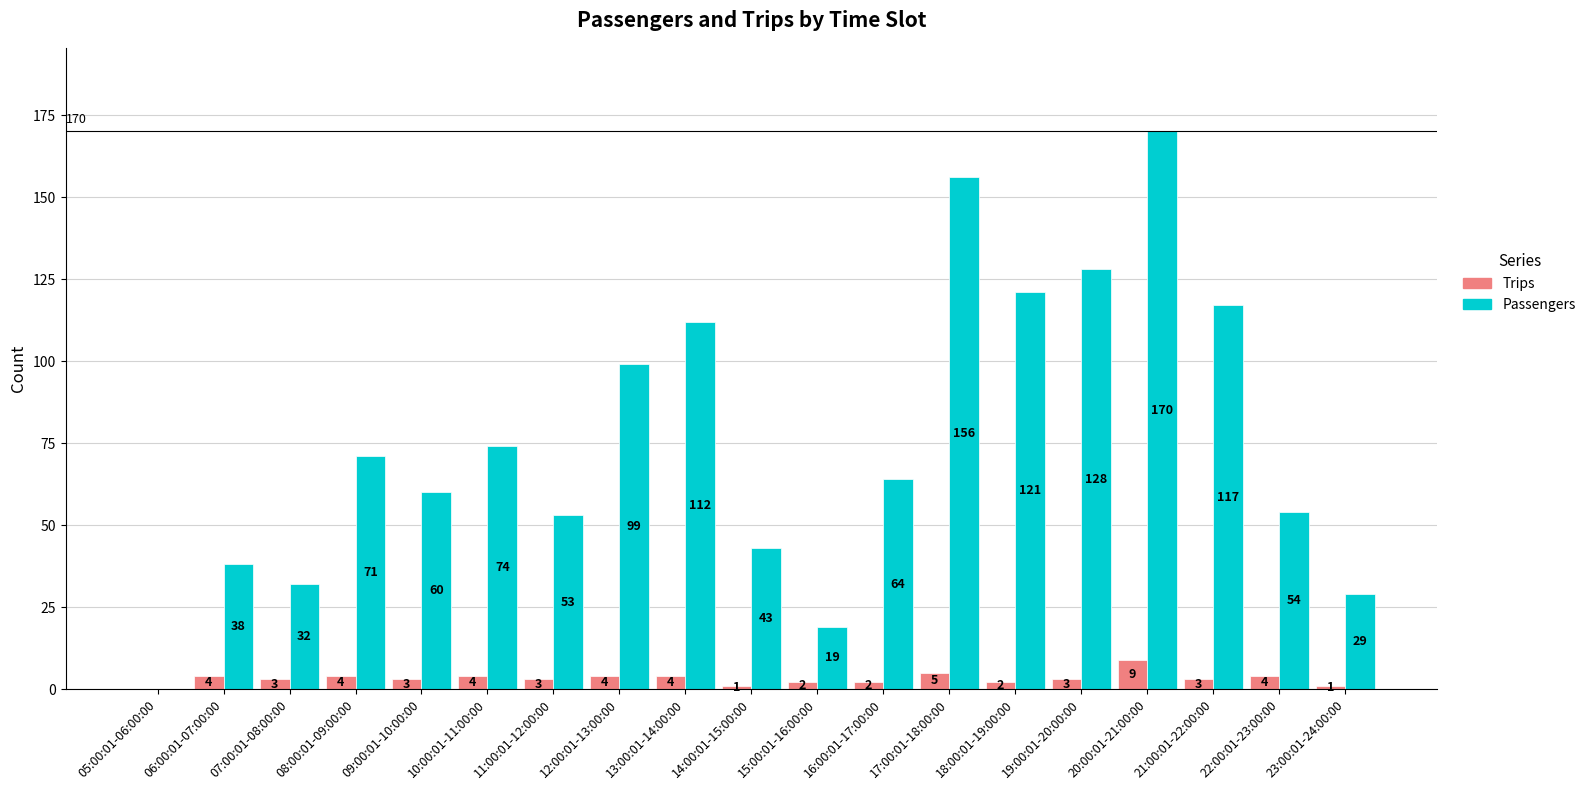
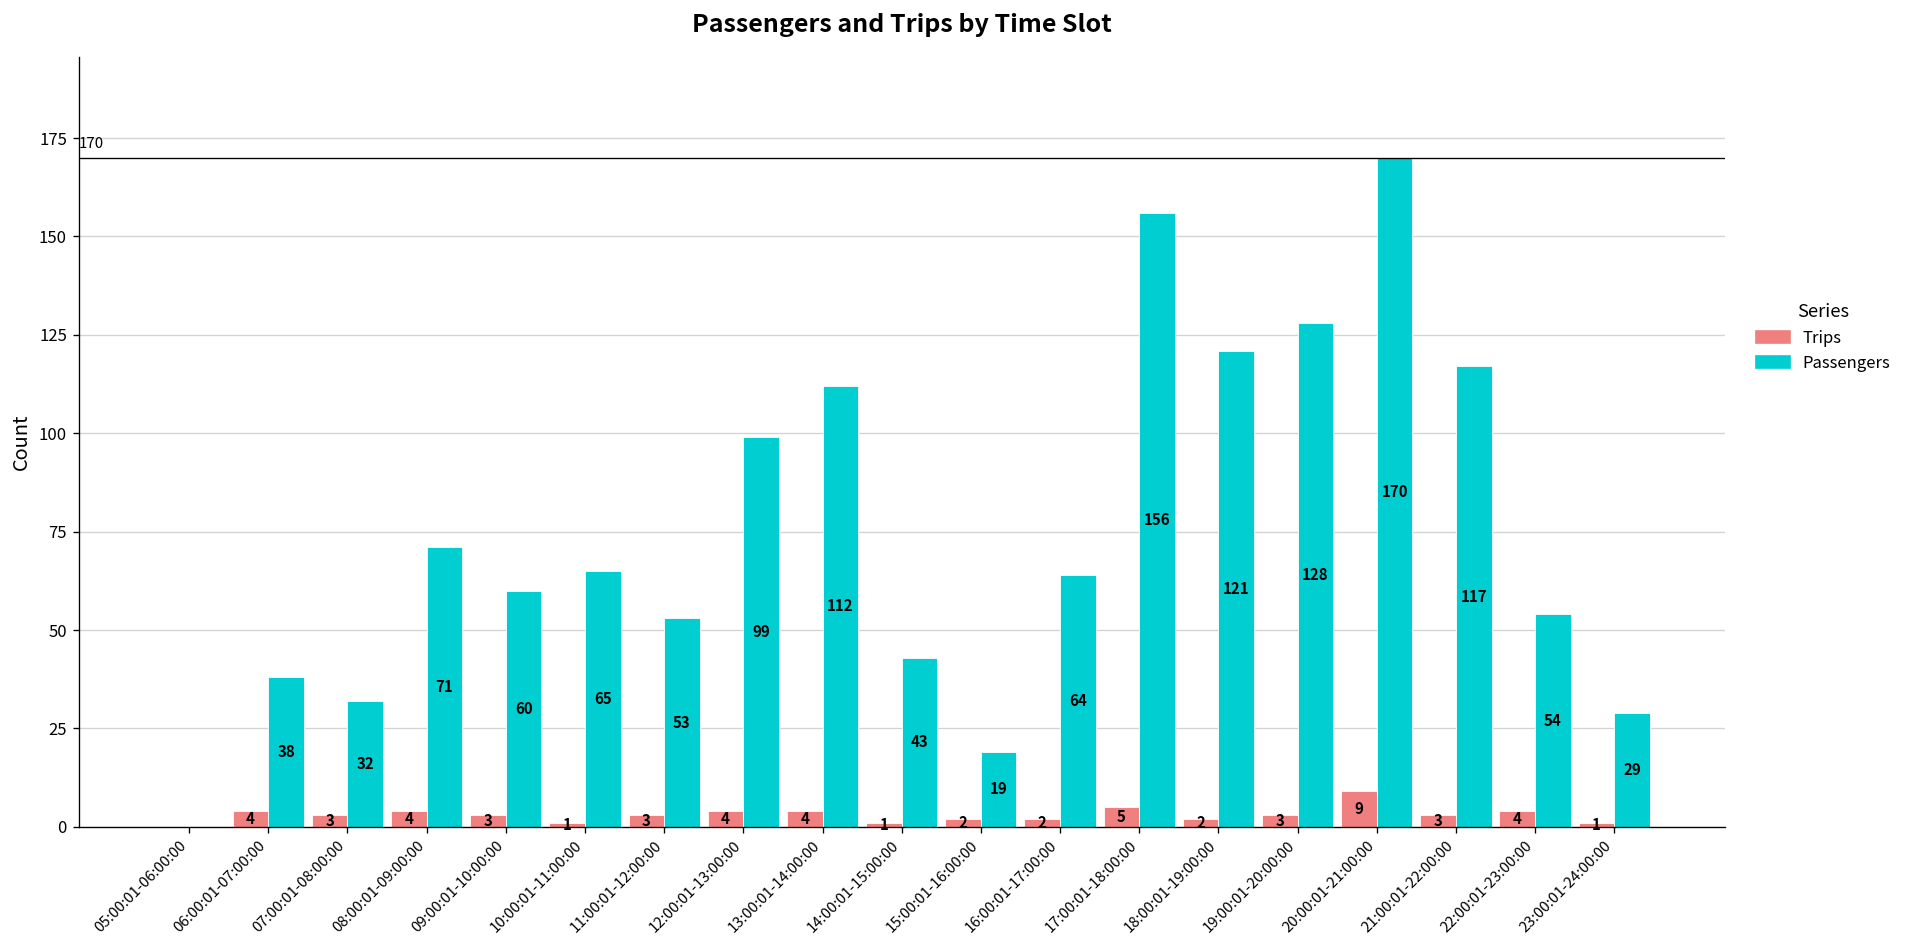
  {
    "Trips": {
      "06:00:01-07:00:00": 4,
      "07:00:01-08:00:00": 3,
      "08:00:01-09:00:00": 4,
      "09:00:01-10:00:00": 3,
-     "10:00:01-11:00:00": 4,
+     "10:00:01-11:00:00": 1,
      "11:00:01-12:00:00": 3,
      "12:00:01-13:00:00": 4,
      "13:00:01-14:00:00": 4,
      "14:00:01-15:00:00": 1,
      "15:00:01-16:00:00": 2,
      "16:00:01-17:00:00": 2,
      "17:00:01-18:00:00": 5,
      "18:00:01-19:00:00": 2,
      "19:00:01-20:00:00": 3,
      "20:00:01-21:00:00": 9,
      "21:00:01-22:00:00": 3,
      "22:00:01-23:00:00": 4,
      "23:00:01-24:00:00": 1
    },
    "Passengers": {
      "06:00:01-07:00:00": 38,
      "07:00:01-08:00:00": 32,
      "08:00:01-09:00:00": 71,
      "09:00:01-10:00:00": 60,
-     "10:00:01-11:00:00": 74,
+     "10:00:01-11:00:00": 65,
      "11:00:01-12:00:00": 53,
      "12:00:01-13:00:00": 99,
      "13:00:01-14:00:00": 112,
      "14:00:01-15:00:00": 43,
      "15:00:01-16:00:00": 19,
      "16:00:01-17:00:00": 64,
      "17:00:01-18:00:00": 156,
      "18:00:01-19:00:00": 121,
      "19:00:01-20:00:00": 128,
      "20:00:01-21:00:00": 170,
      "21:00:01-22:00:00": 117,
      "22:00:01-23:00:00": 54,
      "23:00:01-24:00:00": 29
    }
  }
